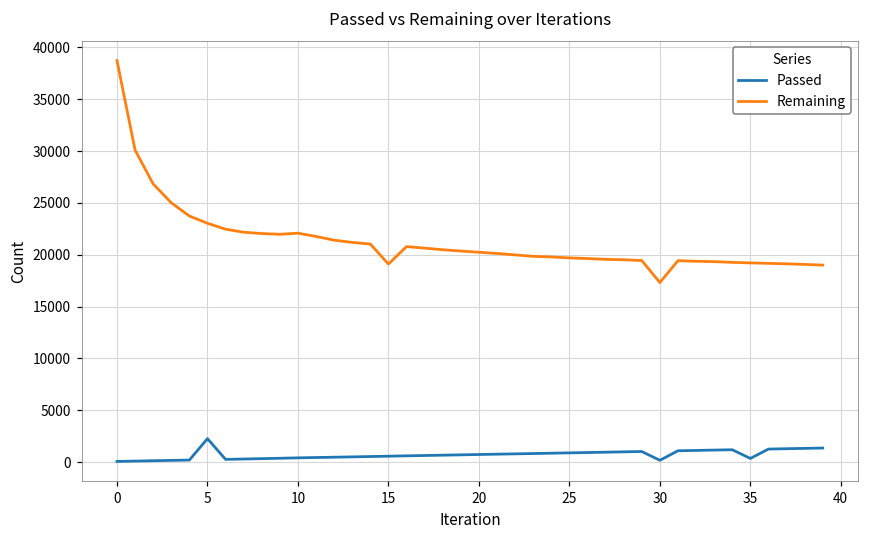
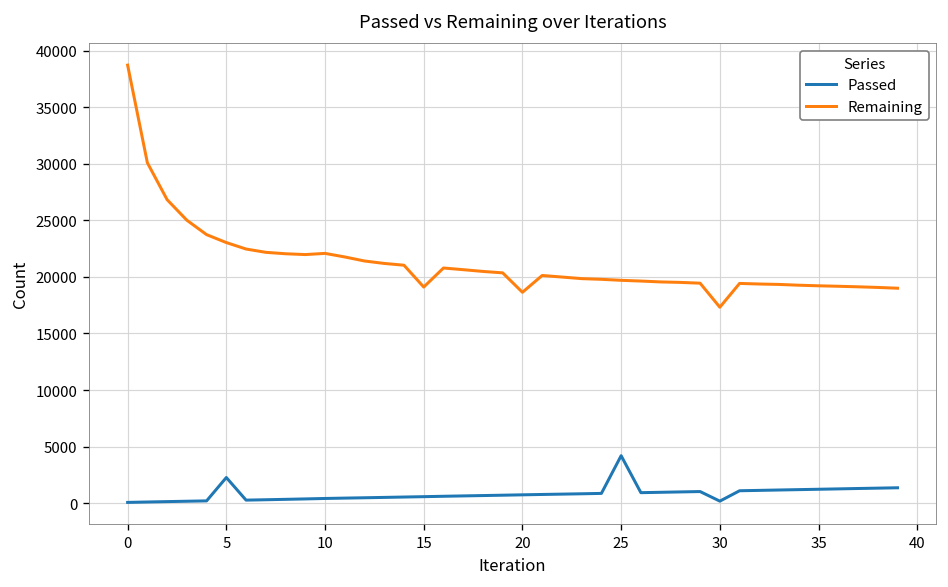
  {
    "Passed": {
      "0": 0,
      "5": 2000,
      "10": 0,
      "15": 1000,
      "20": 1000,
-     "25": 1000,
+     "25": 4000,
      "30": 0,
-     "35": 0
+     "35": 1000
    },
    "Remaining": {
      "0": 39000,
      "5": 23000,
      "10": 22000,
      "15": 19000,
-     "20": 20000,
+     "20": 19000,
      "25": 20000,
      "30": 17000,
      "35": 19000
    }
  }
